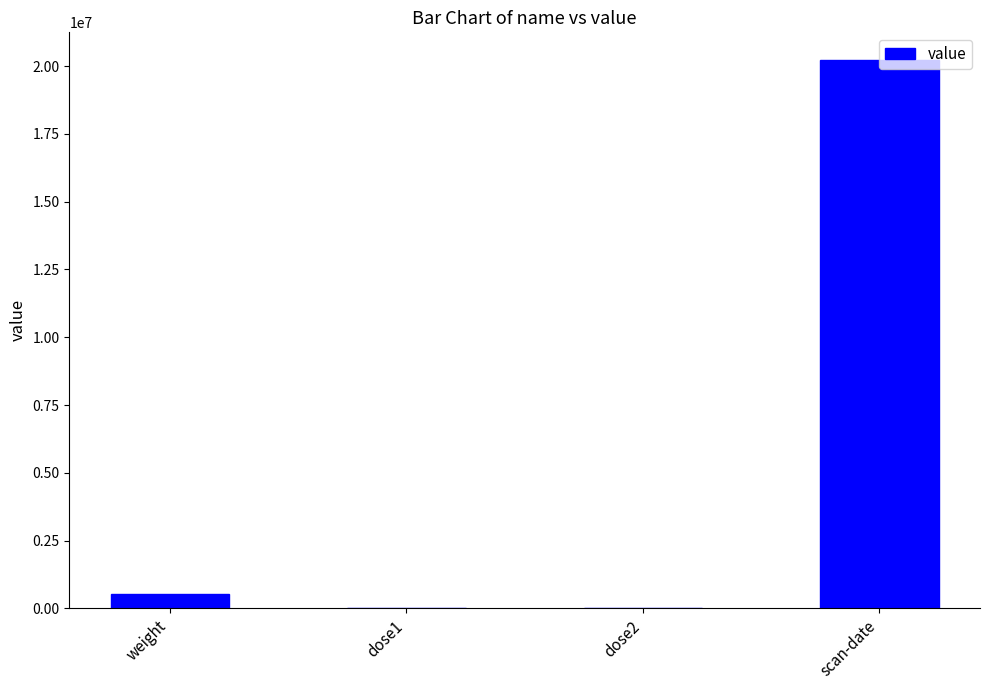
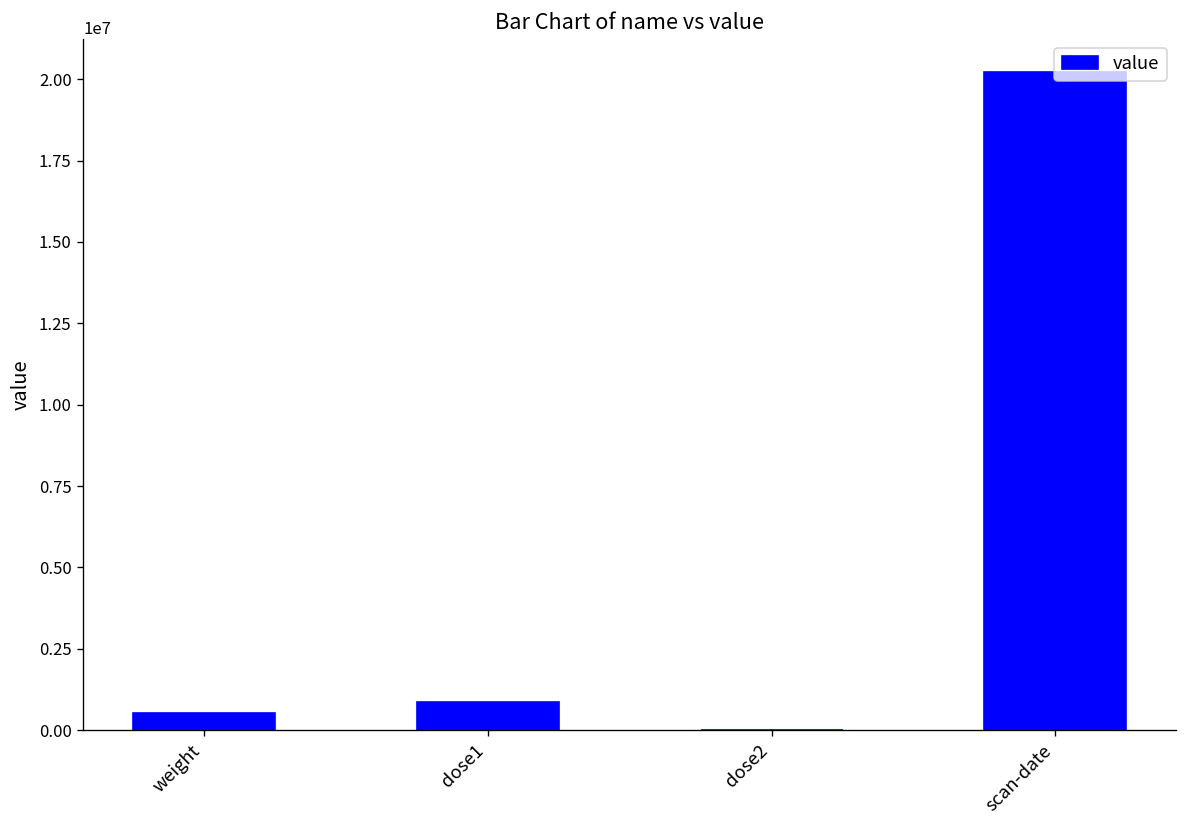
  {
    "weight": 500000,
-   "dose1": 0
+   "dose1": 900000
  }
